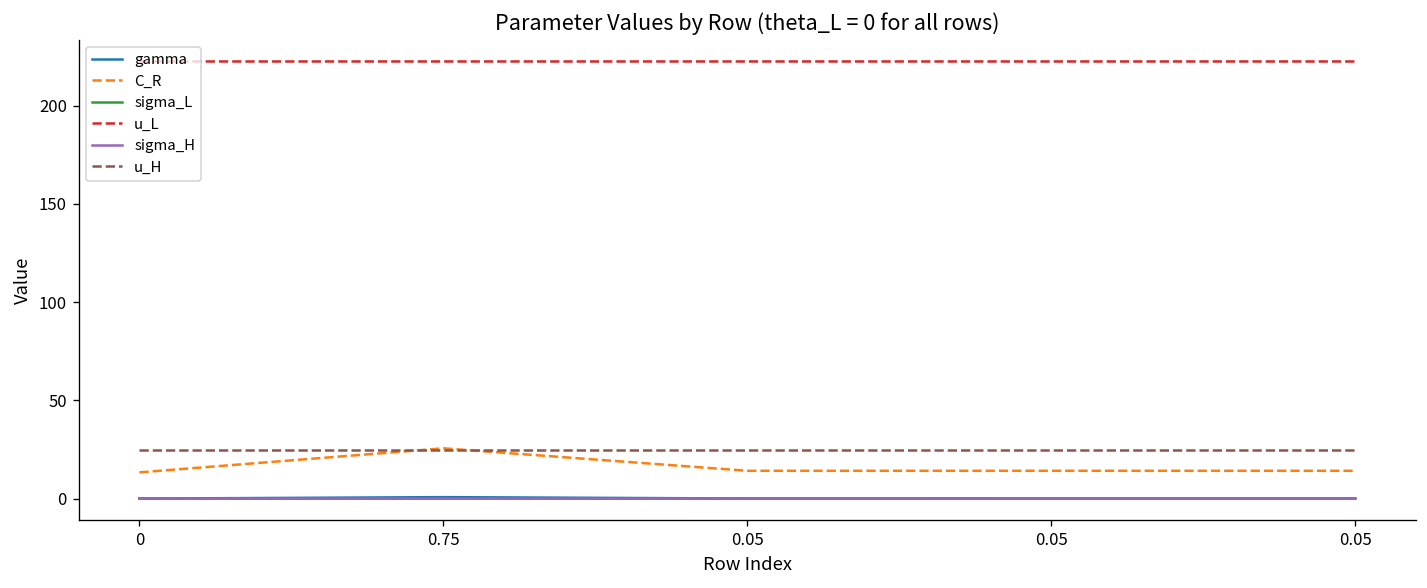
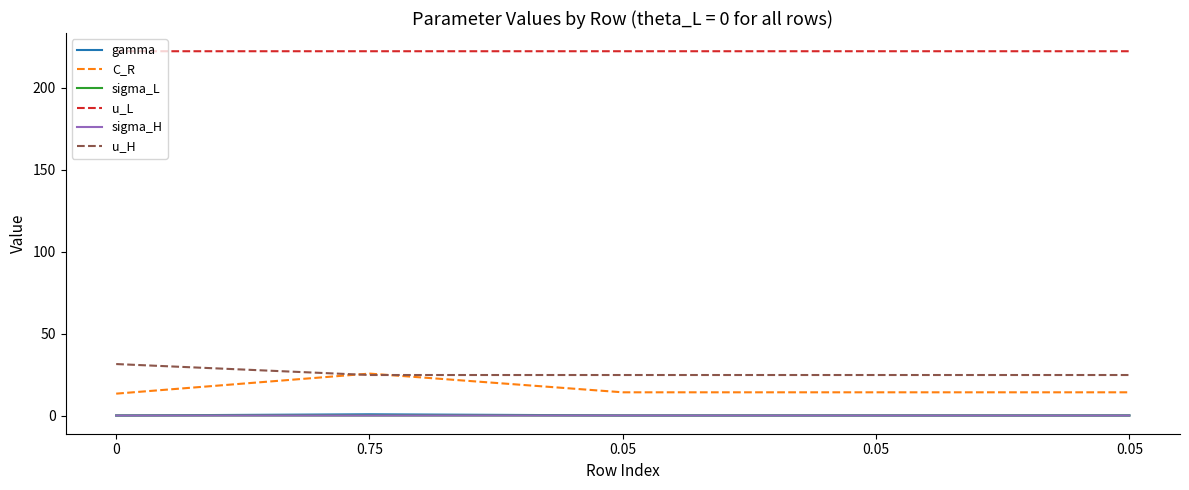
  {
    "C_R": {
      "0": 13
    },
    "u_L": {
      "0.75": 222
    },
    "u_H": {
-     "0": 25
+     "0": 31
    }
  }
